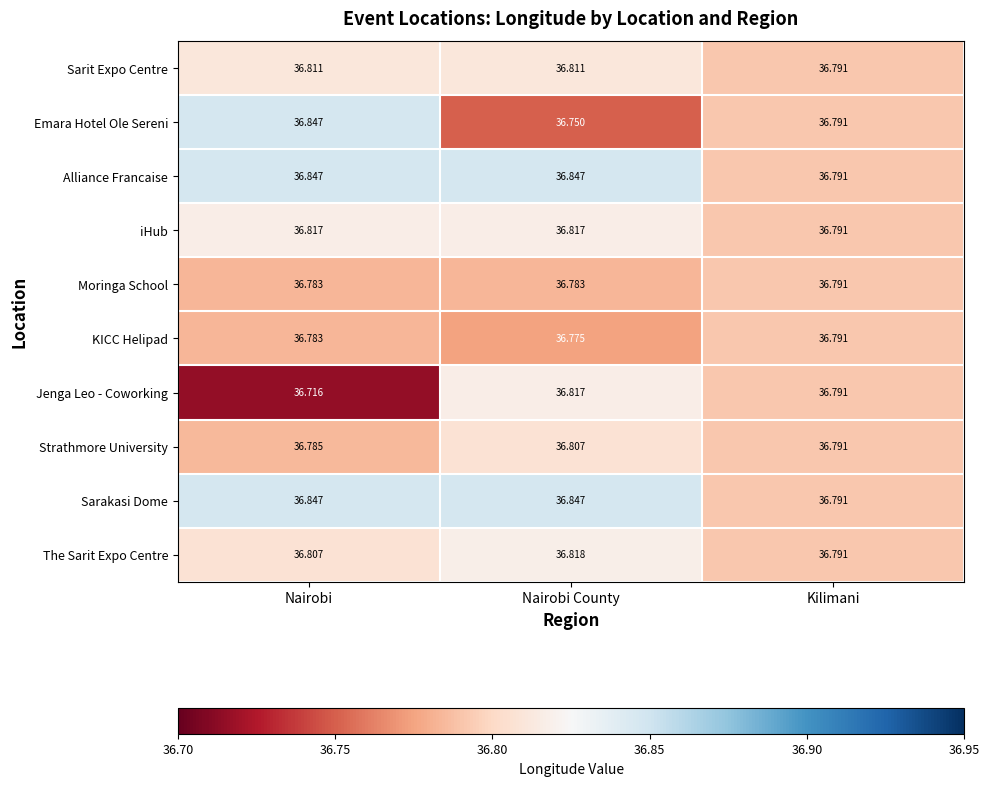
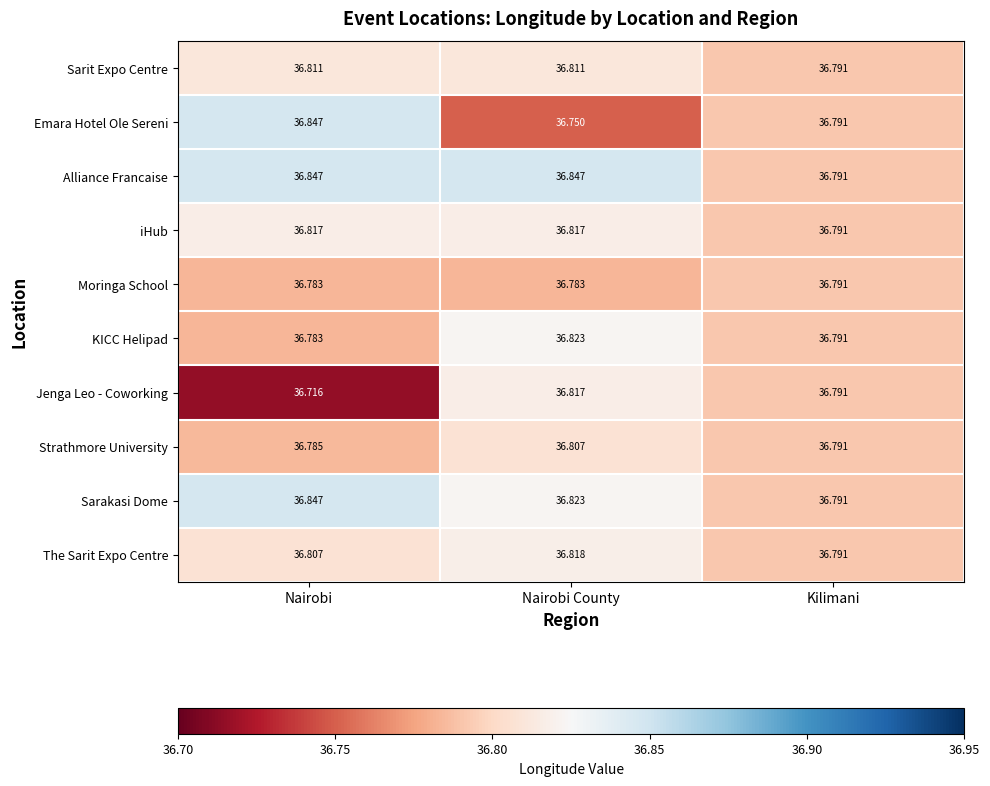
  {
    "Sarit Expo Centre": {
      "Nairobi": 36.811,
      "Nairobi County": 36.811,
      "Kilimani": 36.791
    },
    "Emara Hotel Ole Sereni": {
      "Nairobi": 36.847,
      "Nairobi County": 36.750,
      "Kilimani": 36.791
    },
    "Alliance Francaise": {
      "Nairobi": 36.847,
      "Nairobi County": 36.847,
      "Kilimani": 36.791
    },
    "iHub": {
      "Nairobi": 36.817,
      "Nairobi County": 36.817,
      "Kilimani": 36.791
    },
    "Moringa School": {
      "Nairobi": 36.783,
      "Nairobi County": 36.783,
      "Kilimani": 36.791
    },
    "KICC Helipad": {
      "Nairobi": 36.783,
-     "Nairobi County": 36.775,
+     "Nairobi County": 36.823,
      "Kilimani": 36.791
    },
    "Jenga Leo - Coworking": {
      "Nairobi": 36.716,
      "Nairobi County": 36.817,
      "Kilimani": 36.791
    },
    "Strathmore University": {
      "Nairobi": 36.785,
      "Nairobi County": 36.807,
      "Kilimani": 36.791
    },
    "Sarakasi Dome": {
      "Nairobi": 36.847,
-     "Nairobi County": 36.847,
+     "Nairobi County": 36.823,
      "Kilimani": 36.791
    },
    "The Sarit Expo Centre": {
      "Nairobi": 36.807,
      "Nairobi County": 36.818,
      "Kilimani": 36.791
    }
  }
